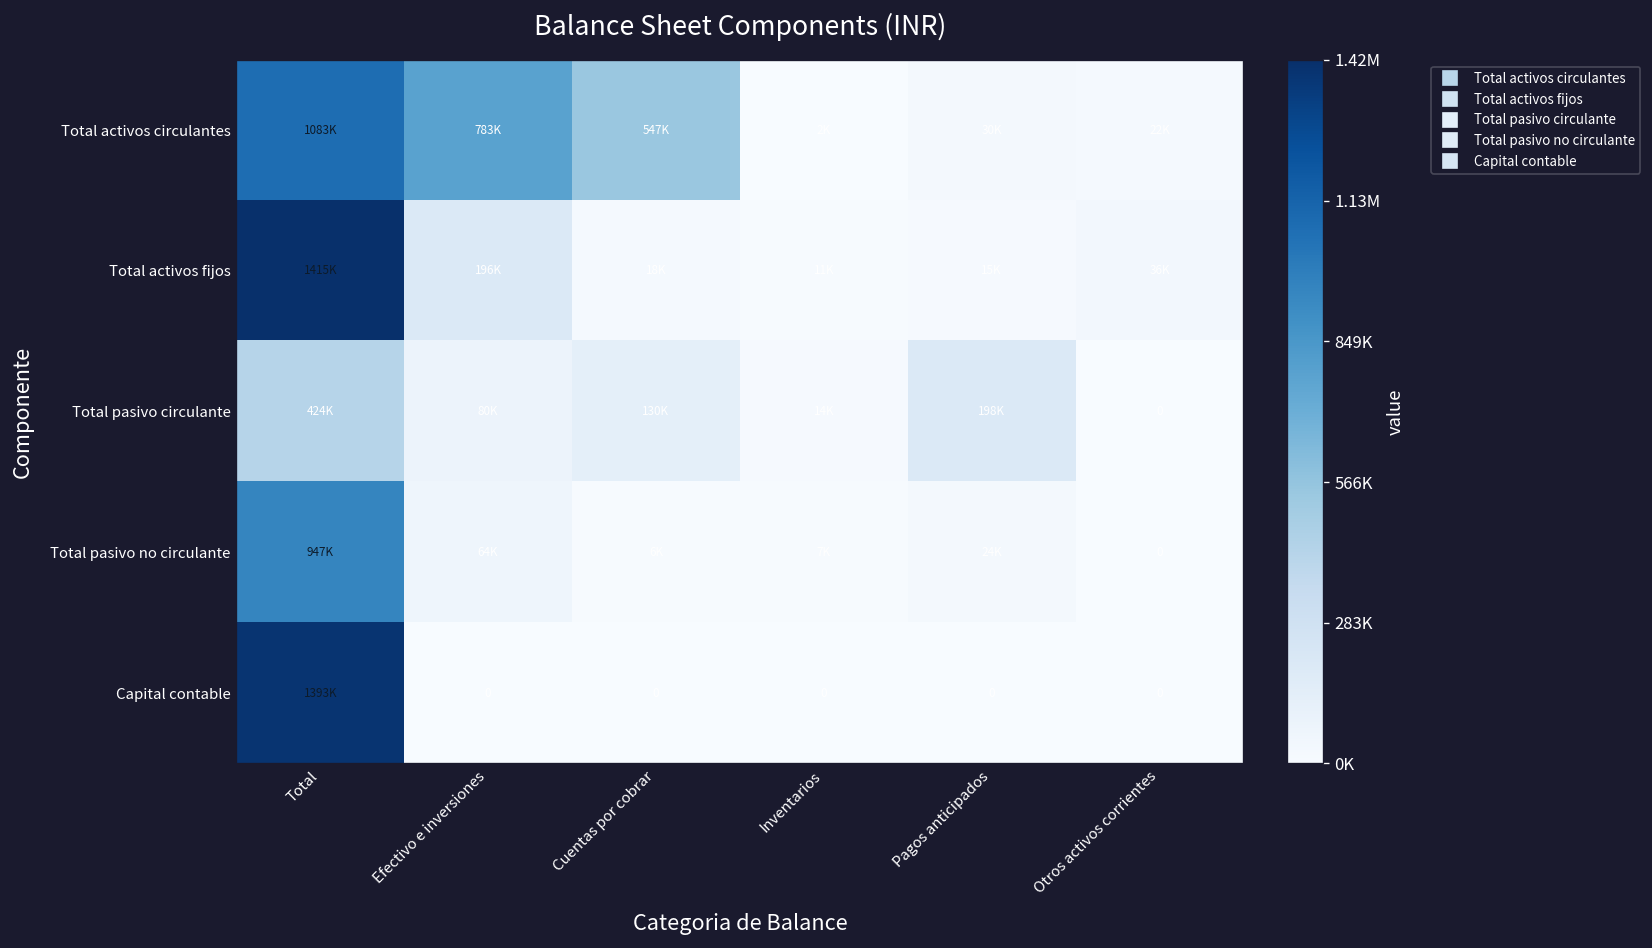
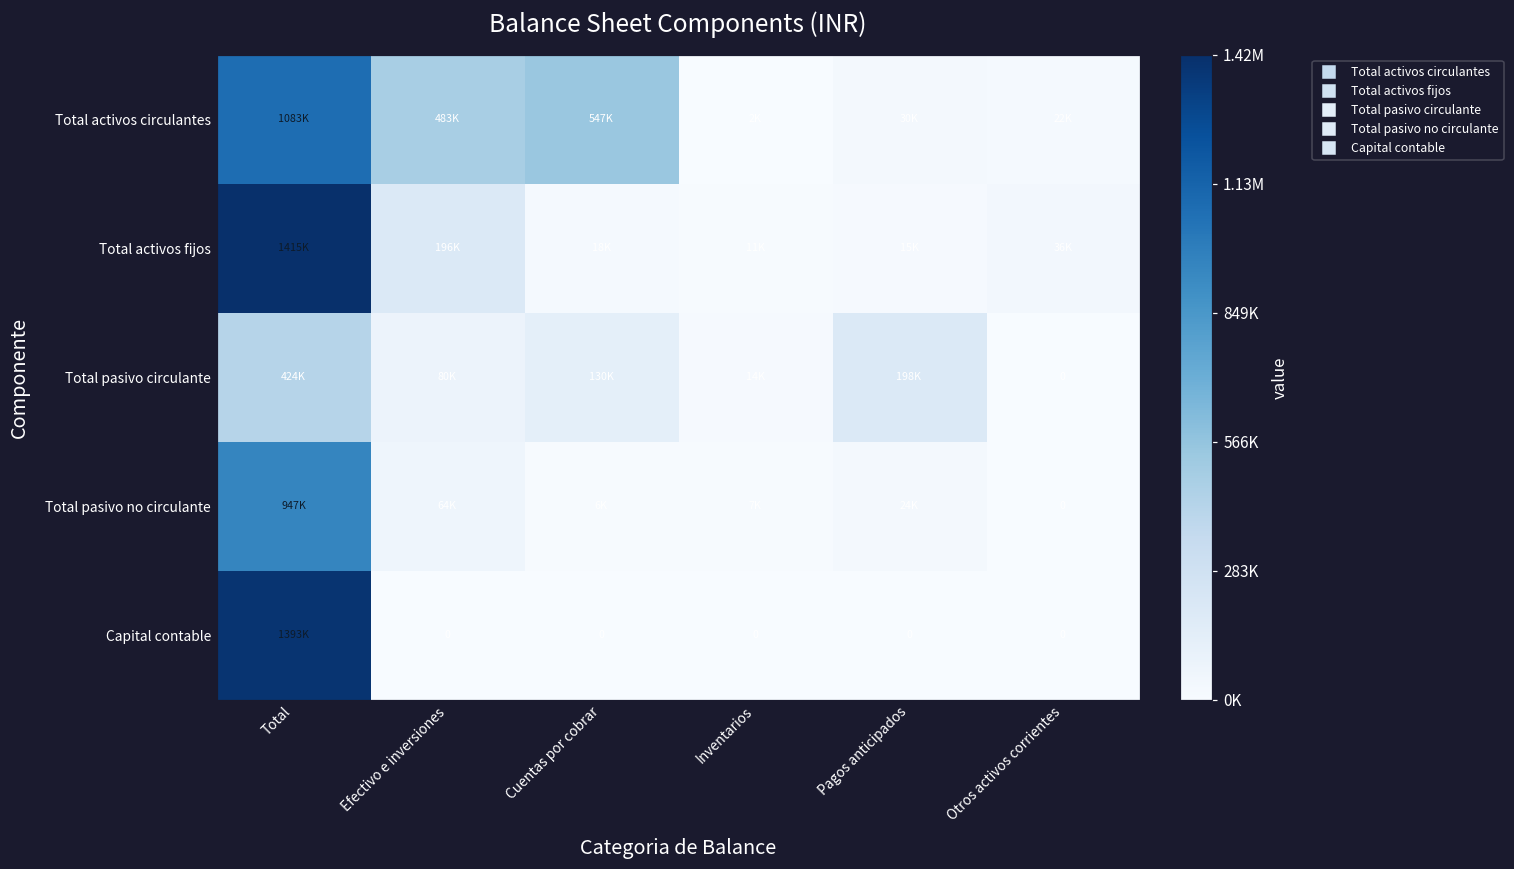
  {
    "Total activos circulantes": {
      "Total": "1083K",
-     "Efectivo e inversiones": "783K",
+     "Efectivo e inversiones": "483K",
      "Cuentas por cobrar": "547K"
    },
    "Total activos fijos": {
      "Total": "1415K"
    },
    "Total pasivo circulante": {
      "Total": "424K"
    },
    "Total pasivo no circulante": {
      "Total": "947K"
    },
    "Capital contable": {
      "Total": "1393K"
    }
  }
